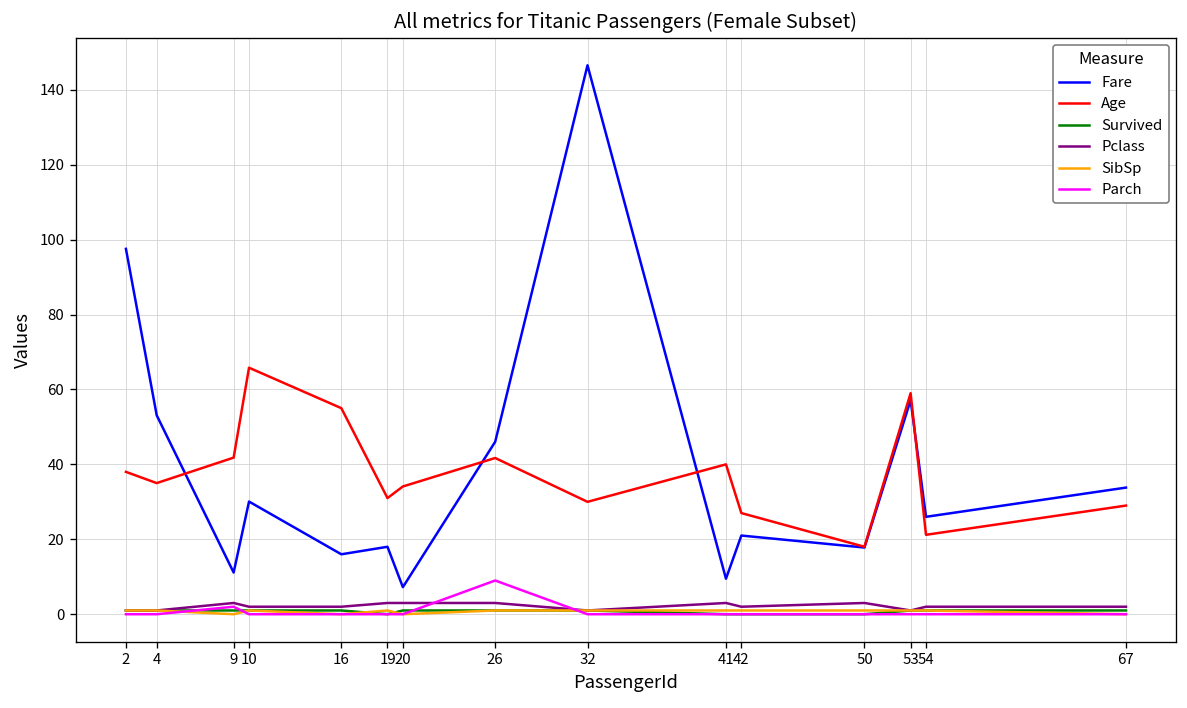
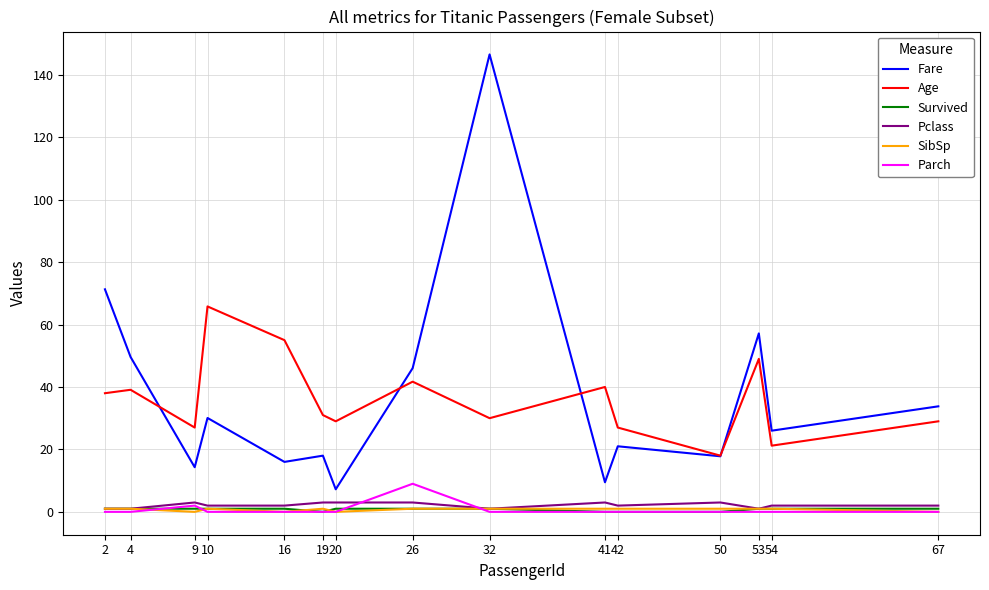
  {
    "Fare": {
-     "2": 98,
-     "4": 53,
-     "9": 11,
+     "2": 71,
+     "4": 50,
+     "9": 14,
      "10": 30,
      "16": 16,
      "19": 18,
      "20": 7,
      "26": 46,
      "32": 147,
      "41": 9,
      "42": 21,
      "53": 57,
      "54": 26,
      "67": 34
    },
    "Age": {
      "2": 38,
-     "4": 35,
-     "9": 42,
+     "4": 39,
+     "9": 27,
      "10": 66,
      "16": 55,
      "19": 31,
-     "20": 34,
+     "20": 29,
      "26": 42,
      "32": 30,
      "41": 40,
      "42": 27,
-     "53": 59,
+     "53": 49,
      "54": 21,
      "67": 29
    },
    "Survived": {
      "9": 1,
      "16": 1,
      "20": 1,
      "67": 1
    },
    "Pclass": {
      "9": 3,
      "10": 2,
      "16": 2,
      "19": 3,
      "20": 3,
      "26": 3,
      "41": 3,
      "42": 2,
      "50": 3,
      "54": 2,
      "67": 2
    },
    "SibSp": {
      "9": 0,
      "19": 1,
      "41": 1,
      "42": 1,
      "50": 1
    },
    "Parch": {
      "2": 0,
      "4": 0,
      "9": 2,
      "10": 0,
      "26": 9,
      "32": 0,
      "53": 0,
      "54": 0
    }
  }
